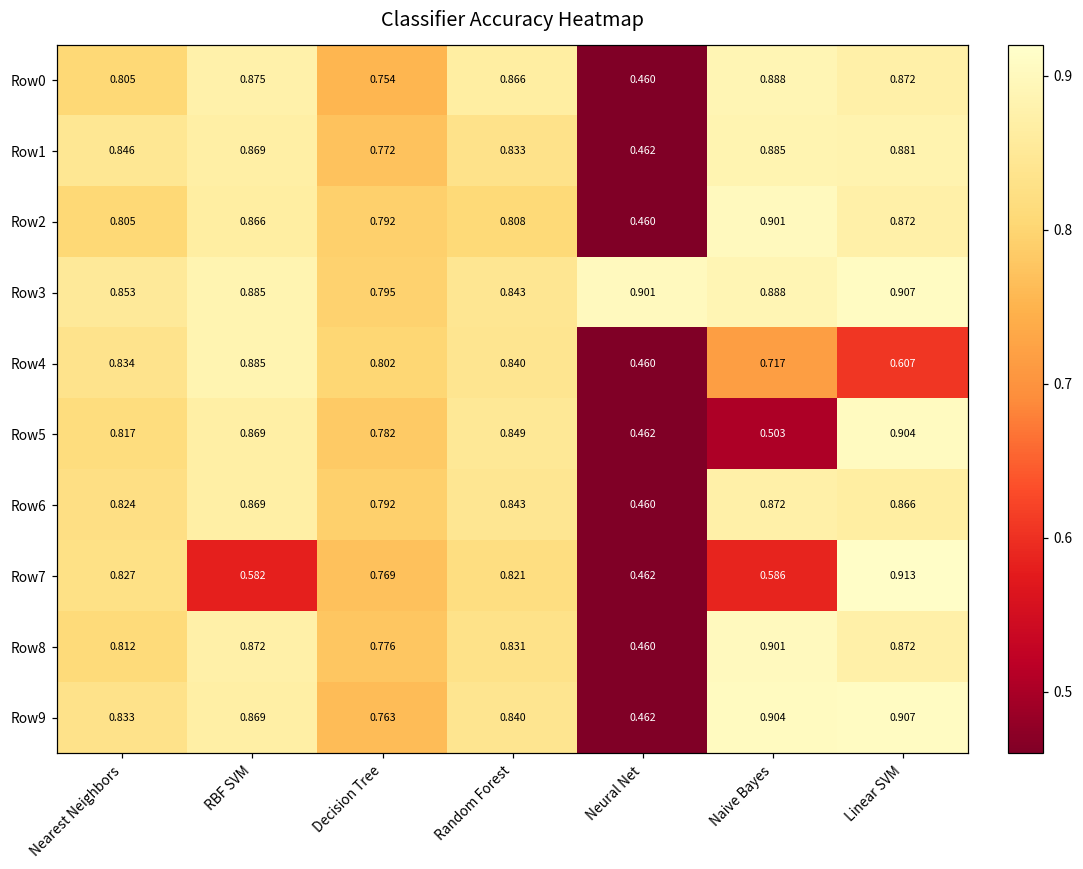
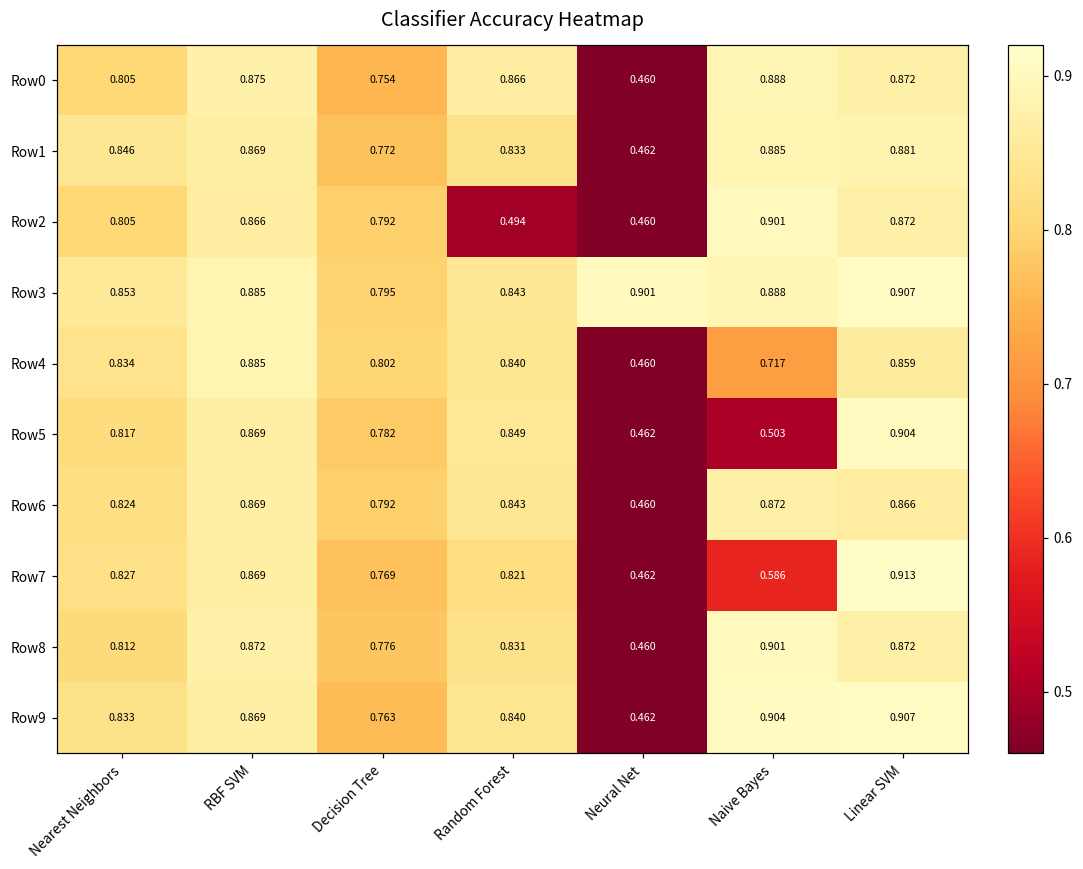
  {
    "Row0": {
      "Nearest Neighbors": 0.805,
      "RBF SVM": 0.875,
      "Decision Tree": 0.754,
      "Random Forest": 0.866,
      "Neural Net": 0.460,
      "Naive Bayes": 0.888,
      "Linear SVM": 0.872
    },
    "Row1": {
      "Nearest Neighbors": 0.846,
      "RBF SVM": 0.869,
      "Decision Tree": 0.772,
      "Random Forest": 0.833,
      "Neural Net": 0.462,
      "Naive Bayes": 0.885,
      "Linear SVM": 0.881
    },
    "Row2": {
      "Nearest Neighbors": 0.805,
      "RBF SVM": 0.866,
      "Decision Tree": 0.792,
-     "Random Forest": 0.808,
+     "Random Forest": 0.494,
      "Neural Net": 0.460,
      "Naive Bayes": 0.901,
      "Linear SVM": 0.872
    },
    "Row3": {
      "Nearest Neighbors": 0.853,
      "RBF SVM": 0.885,
      "Decision Tree": 0.795,
      "Random Forest": 0.843,
      "Neural Net": 0.901,
      "Naive Bayes": 0.888,
      "Linear SVM": 0.907
    },
    "Row4": {
      "Nearest Neighbors": 0.834,
      "RBF SVM": 0.885,
      "Decision Tree": 0.802,
      "Random Forest": 0.840,
      "Neural Net": 0.460,
      "Naive Bayes": 0.717,
-     "Linear SVM": 0.607
+     "Linear SVM": 0.859
    },
    "Row5": {
      "Nearest Neighbors": 0.817,
      "RBF SVM": 0.869,
      "Decision Tree": 0.782,
      "Random Forest": 0.849,
      "Neural Net": 0.462,
      "Naive Bayes": 0.503,
      "Linear SVM": 0.904
    },
    "Row6": {
      "Nearest Neighbors": 0.824,
      "RBF SVM": 0.869,
      "Decision Tree": 0.792,
      "Random Forest": 0.843,
      "Neural Net": 0.460,
      "Naive Bayes": 0.872,
      "Linear SVM": 0.866
    },
    "Row7": {
      "Nearest Neighbors": 0.827,
-     "RBF SVM": 0.582,
+     "RBF SVM": 0.869,
      "Decision Tree": 0.769,
      "Random Forest": 0.821,
      "Neural Net": 0.462,
      "Naive Bayes": 0.586,
      "Linear SVM": 0.913
    },
    "Row8": {
      "Nearest Neighbors": 0.812,
      "RBF SVM": 0.872,
      "Decision Tree": 0.776,
      "Random Forest": 0.831,
      "Neural Net": 0.460,
      "Naive Bayes": 0.901,
      "Linear SVM": 0.872
    },
    "Row9": {
      "Nearest Neighbors": 0.833,
      "RBF SVM": 0.869,
      "Decision Tree": 0.763,
      "Random Forest": 0.840,
      "Neural Net": 0.462,
      "Naive Bayes": 0.904,
      "Linear SVM": 0.907
    }
  }
